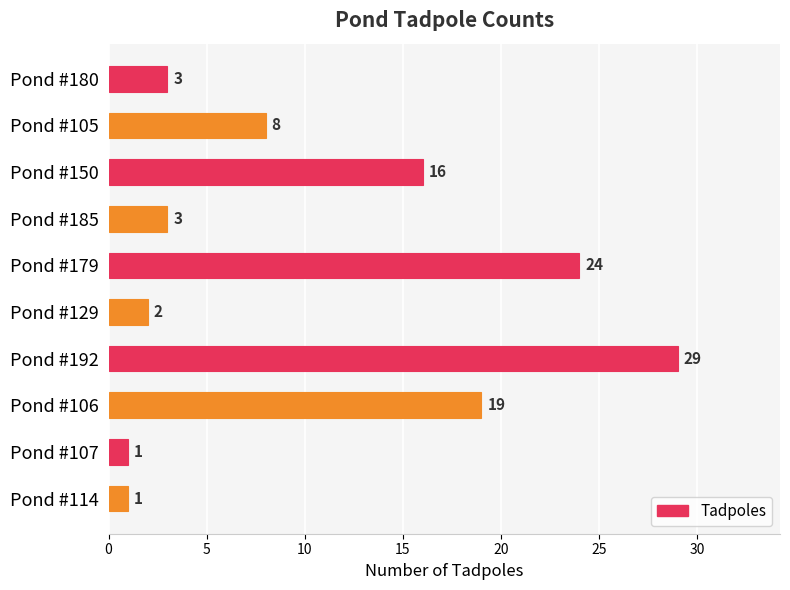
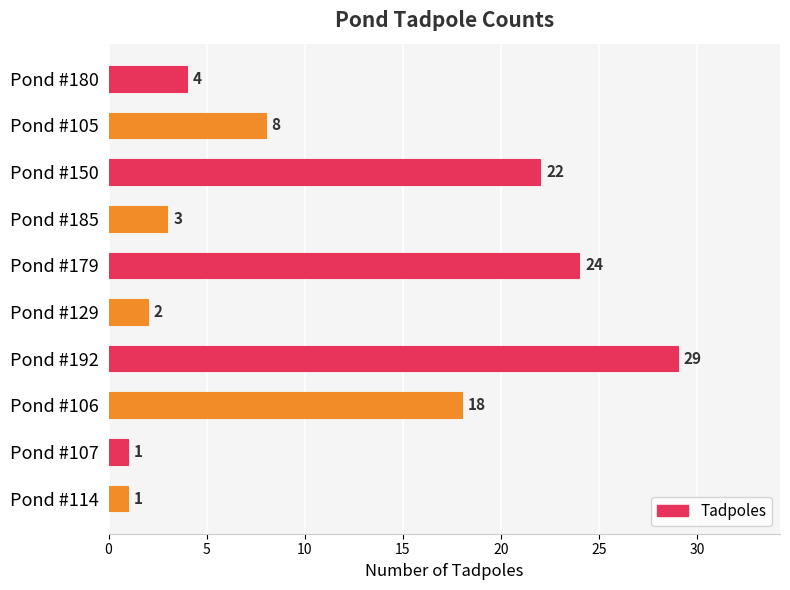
  {
-   "Pond #180": 3,
+   "Pond #180": 4,
    "Pond #105": 8,
-   "Pond #150": 16,
+   "Pond #150": 22,
    "Pond #185": 3,
    "Pond #179": 24,
    "Pond #129": 2,
    "Pond #192": 29,
-   "Pond #106": 19,
+   "Pond #106": 18,
    "Pond #107": 1,
    "Pond #114": 1
  }
